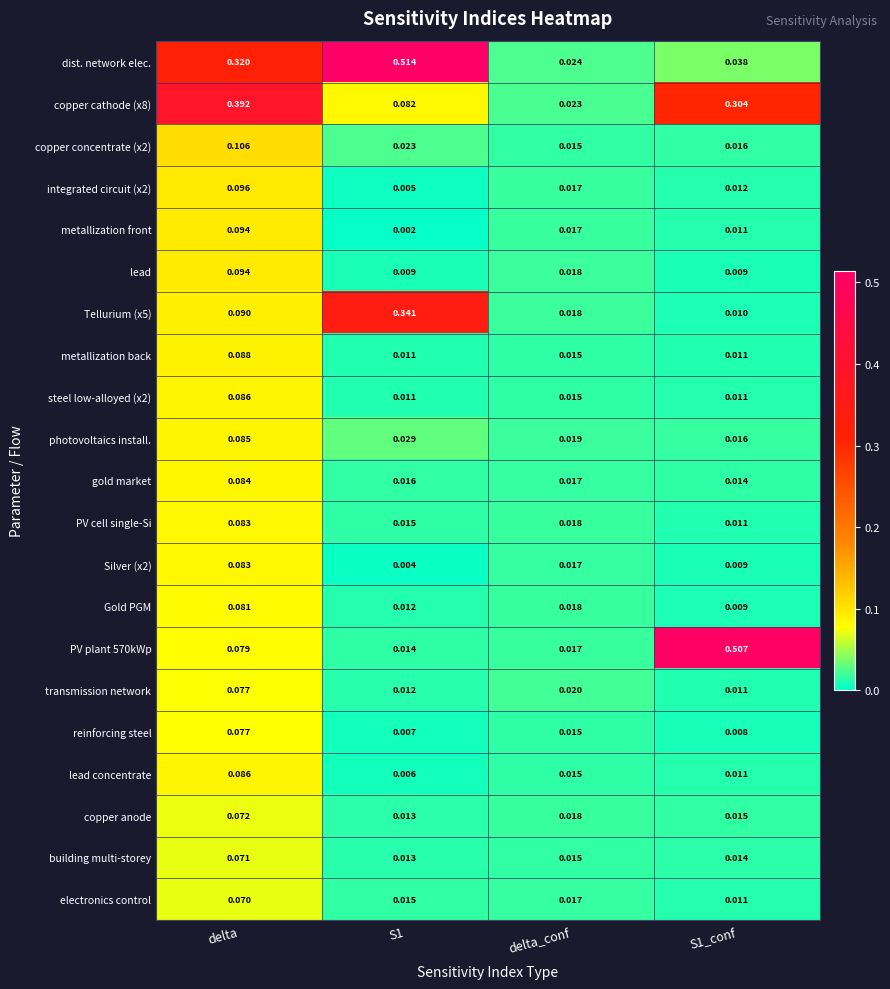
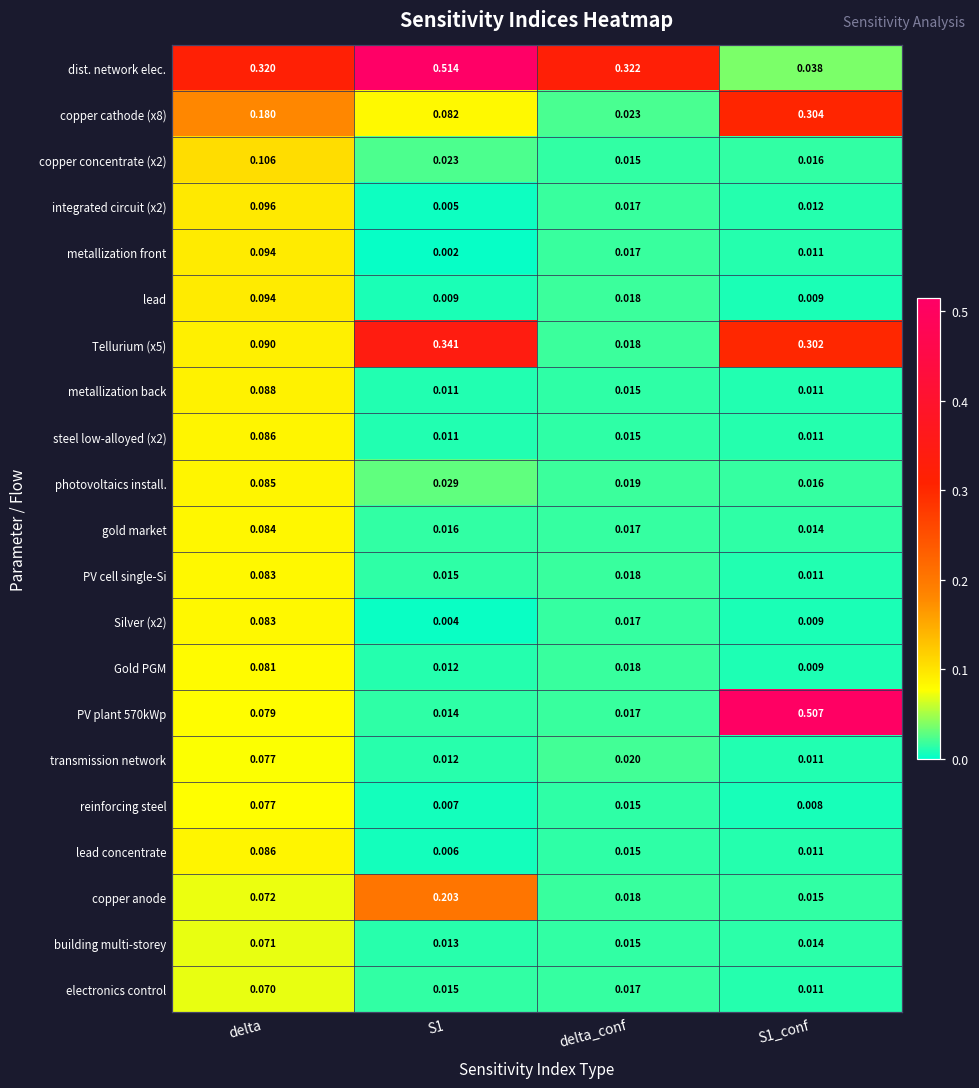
  {
    "dist. network elec.": {
      "delta": 0.320,
      "S1": 0.514,
-     "delta_conf": 0.024,
+     "delta_conf": 0.322,
      "S1_conf": 0.038
    },
    "copper cathode (x8)": {
-     "delta": 0.392,
+     "delta": 0.180,
      "S1": 0.082,
      "delta_conf": 0.023,
      "S1_conf": 0.304
    },
    "copper concentrate (x2)": {
      "delta": 0.106,
      "S1": 0.023,
      "delta_conf": 0.015,
      "S1_conf": 0.016
    },
    "integrated circuit (x2)": {
      "delta": 0.096,
      "S1": 0.005,
      "delta_conf": 0.017,
      "S1_conf": 0.012
    },
    "metallization front": {
      "delta": 0.094,
      "S1": 0.002,
      "delta_conf": 0.017,
      "S1_conf": 0.011
    },
    "lead": {
      "delta": 0.094,
      "S1": 0.009,
      "delta_conf": 0.018,
      "S1_conf": 0.009
    },
    "Tellurium (x5)": {
      "delta": 0.090,
      "S1": 0.341,
      "delta_conf": 0.018,
-     "S1_conf": 0.010
+     "S1_conf": 0.302
    },
    "metallization back": {
      "delta": 0.088,
      "S1": 0.011,
      "delta_conf": 0.015,
      "S1_conf": 0.011
    },
    "steel low-alloyed (x2)": {
      "delta": 0.086,
      "S1": 0.011,
      "delta_conf": 0.015,
      "S1_conf": 0.011
    },
    "photovoltaics install.": {
      "delta": 0.085,
      "S1": 0.029,
      "delta_conf": 0.019,
      "S1_conf": 0.016
    },
    "gold market": {
      "delta": 0.084,
      "S1": 0.016,
      "delta_conf": 0.017,
      "S1_conf": 0.014
    },
    "PV cell single-Si": {
      "delta": 0.083,
      "S1": 0.015,
      "delta_conf": 0.018,
      "S1_conf": 0.011
    },
    "Silver (x2)": {
      "delta": 0.083,
      "S1": 0.004,
      "delta_conf": 0.017,
      "S1_conf": 0.009
    },
    "Gold PGM": {
      "delta": 0.081,
      "S1": 0.012,
      "delta_conf": 0.018,
      "S1_conf": 0.009
    },
    "PV plant 570kWp": {
      "delta": 0.079,
      "S1": 0.014,
      "delta_conf": 0.017,
      "S1_conf": 0.507
    },
    "transmission network": {
      "delta": 0.077,
      "S1": 0.012,
      "delta_conf": 0.020,
      "S1_conf": 0.011
    },
    "reinforcing steel": {
      "delta": 0.077,
      "S1": 0.007,
      "delta_conf": 0.015,
      "S1_conf": 0.008
    },
    "lead concentrate": {
      "delta": 0.086,
      "S1": 0.006,
      "delta_conf": 0.015,
      "S1_conf": 0.011
    },
    "copper anode": {
      "delta": 0.072,
-     "S1": 0.013,
+     "S1": 0.203,
      "delta_conf": 0.018,
      "S1_conf": 0.015
    },
    "building multi-storey": {
      "delta": 0.071,
      "S1": 0.013,
      "delta_conf": 0.015,
      "S1_conf": 0.014
    },
    "electronics control": {
      "delta": 0.070,
      "S1": 0.015,
      "delta_conf": 0.017,
      "S1_conf": 0.011
    }
  }
